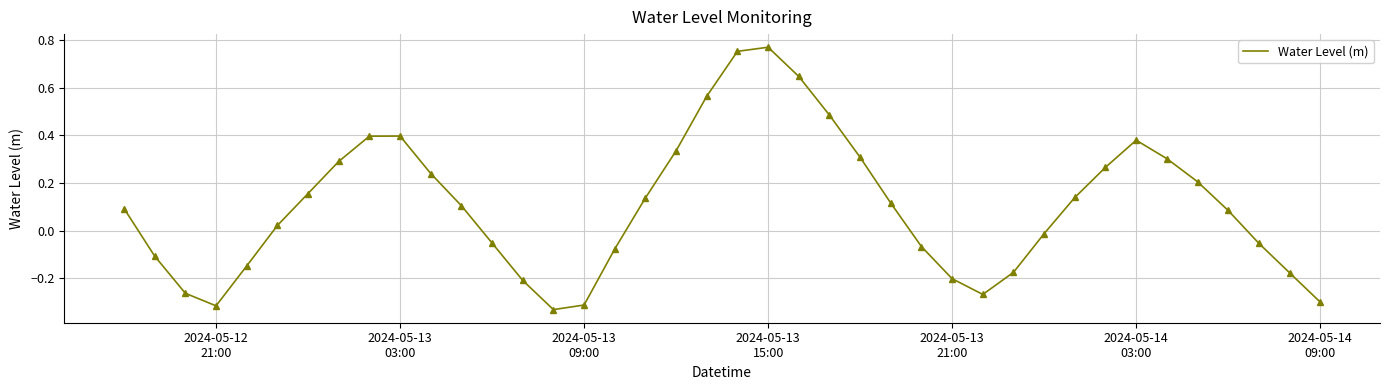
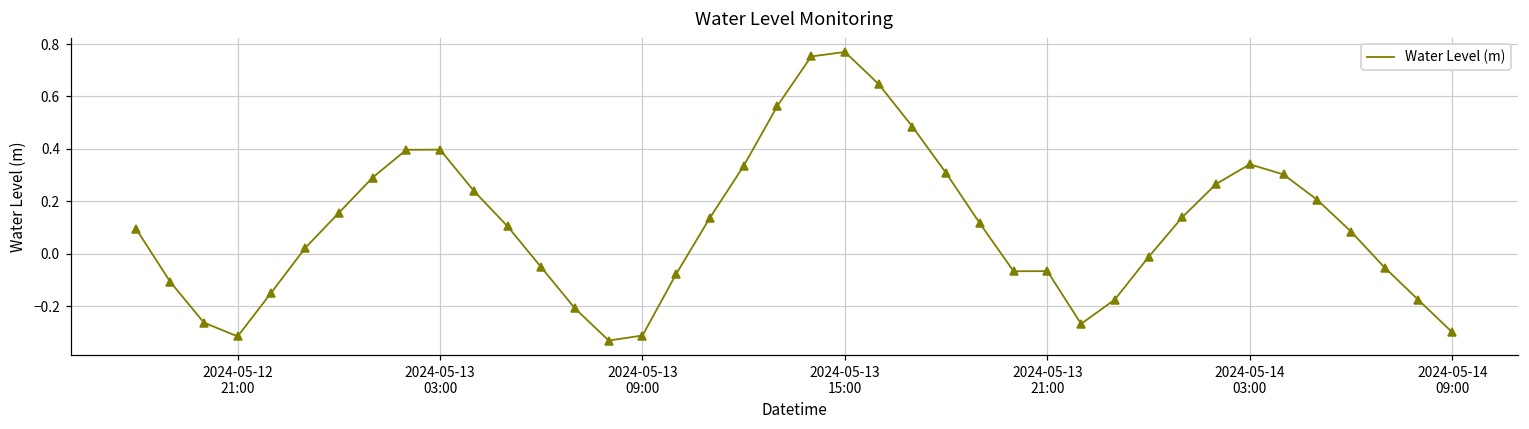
  {
    "2024-05-12 21:00": -0.32,
    "2024-05-13 03:00": 0.40,
    "2024-05-13 09:00": -0.31,
    "2024-05-13 15:00": 0.77,
-   "2024-05-13 21:00": -0.20,
-   "2024-05-14 03:00": 0.38,
+   "2024-05-13 21:00": -0.07,
+   "2024-05-14 03:00": 0.34,
    "2024-05-14 09:00": -0.30
  }
